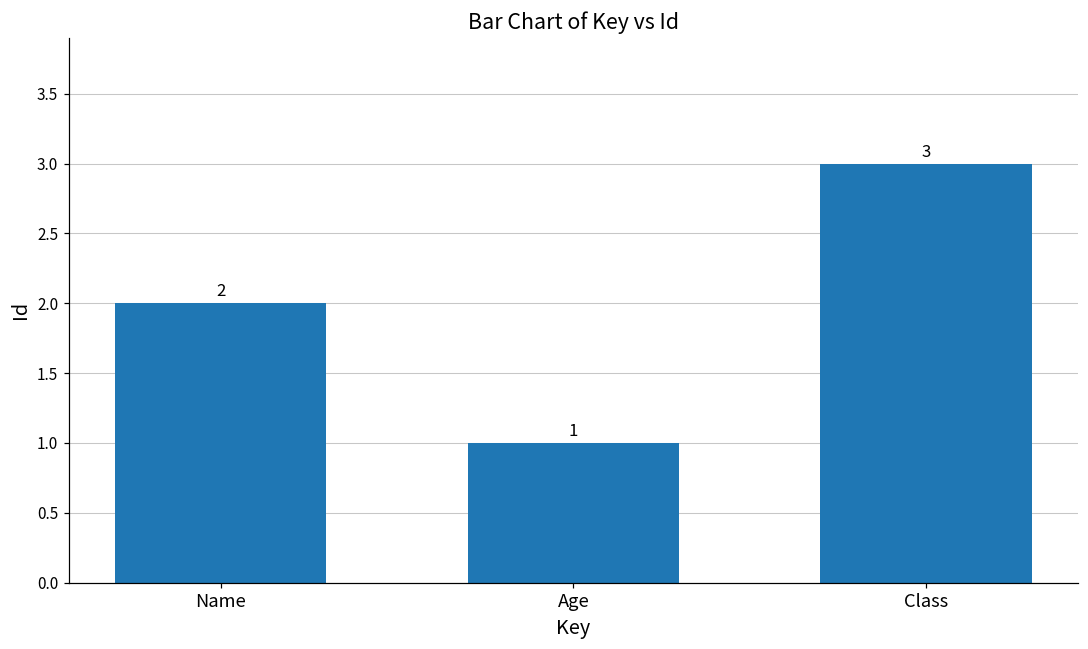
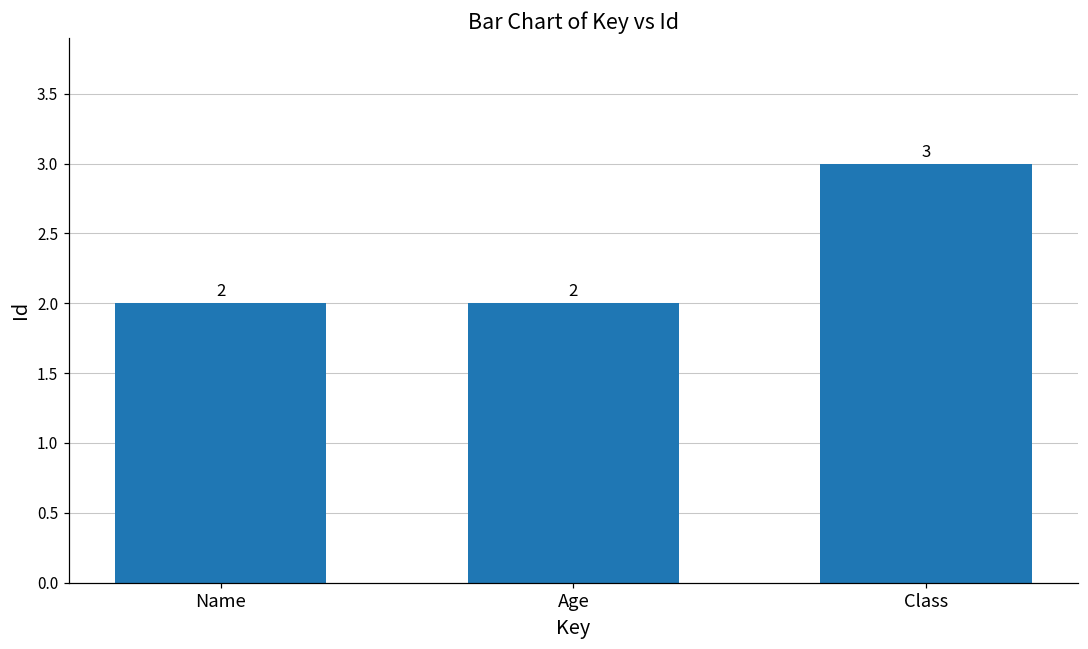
  {
    "Name": 2,
-   "Age": 1,
+   "Age": 2,
    "Class": 3
  }
